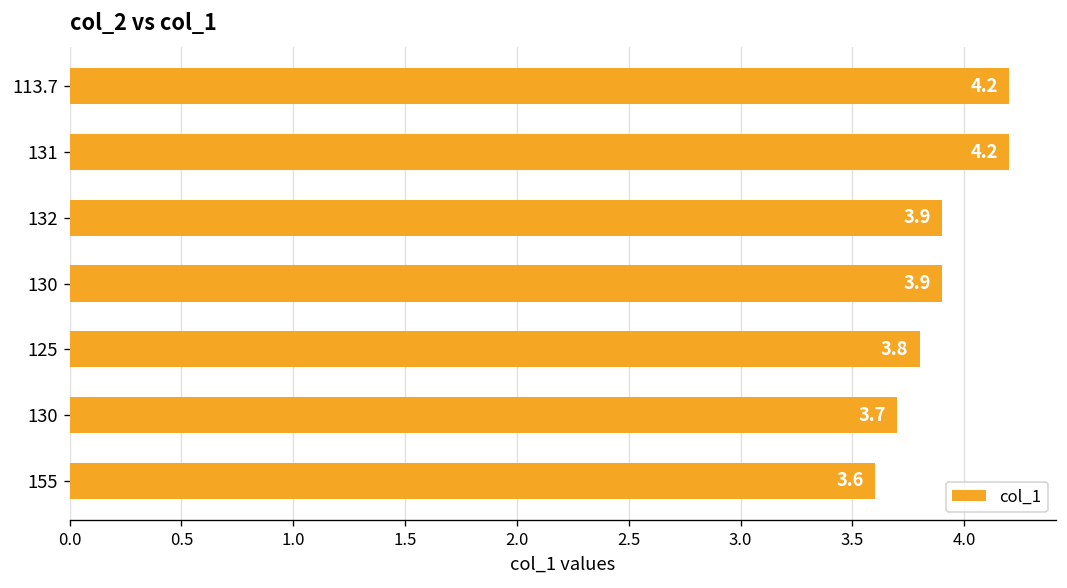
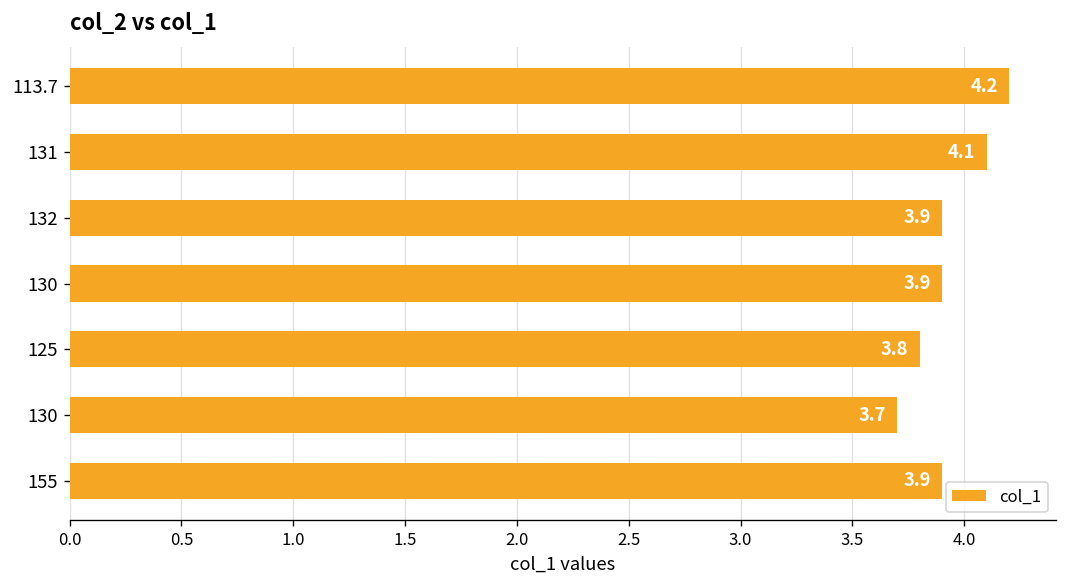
  {
    "113.7": 4.2,
-   "131": 4.2,
+   "131": 4.1,
    "132": 3.9,
    "125": 3.8,
-   "155": 3.6
+   "155": 3.9
  }
